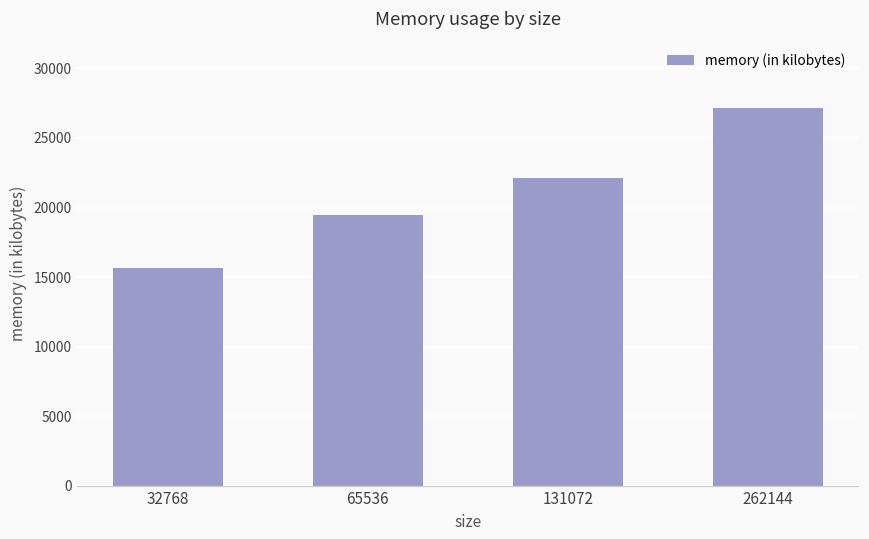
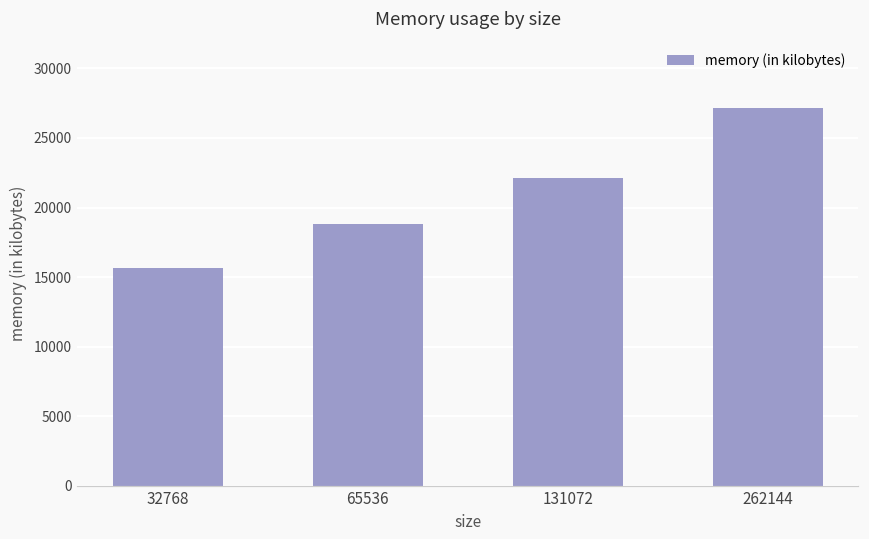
  {
    "32768": 15700,
-   "65536": 19500,
+   "65536": 18800,
    "131072": 22100,
    "262144": 27100
  }
